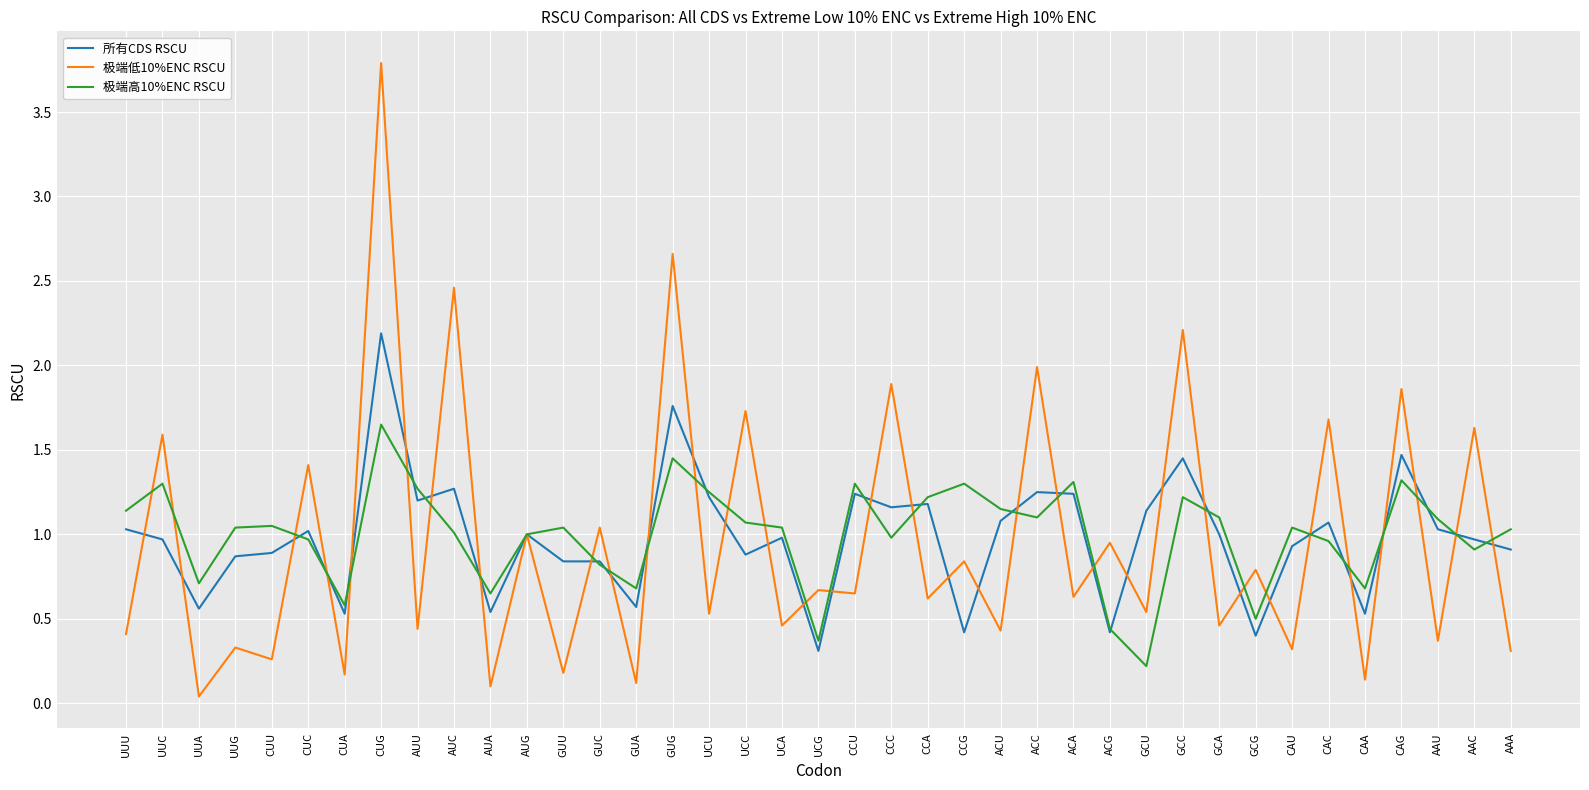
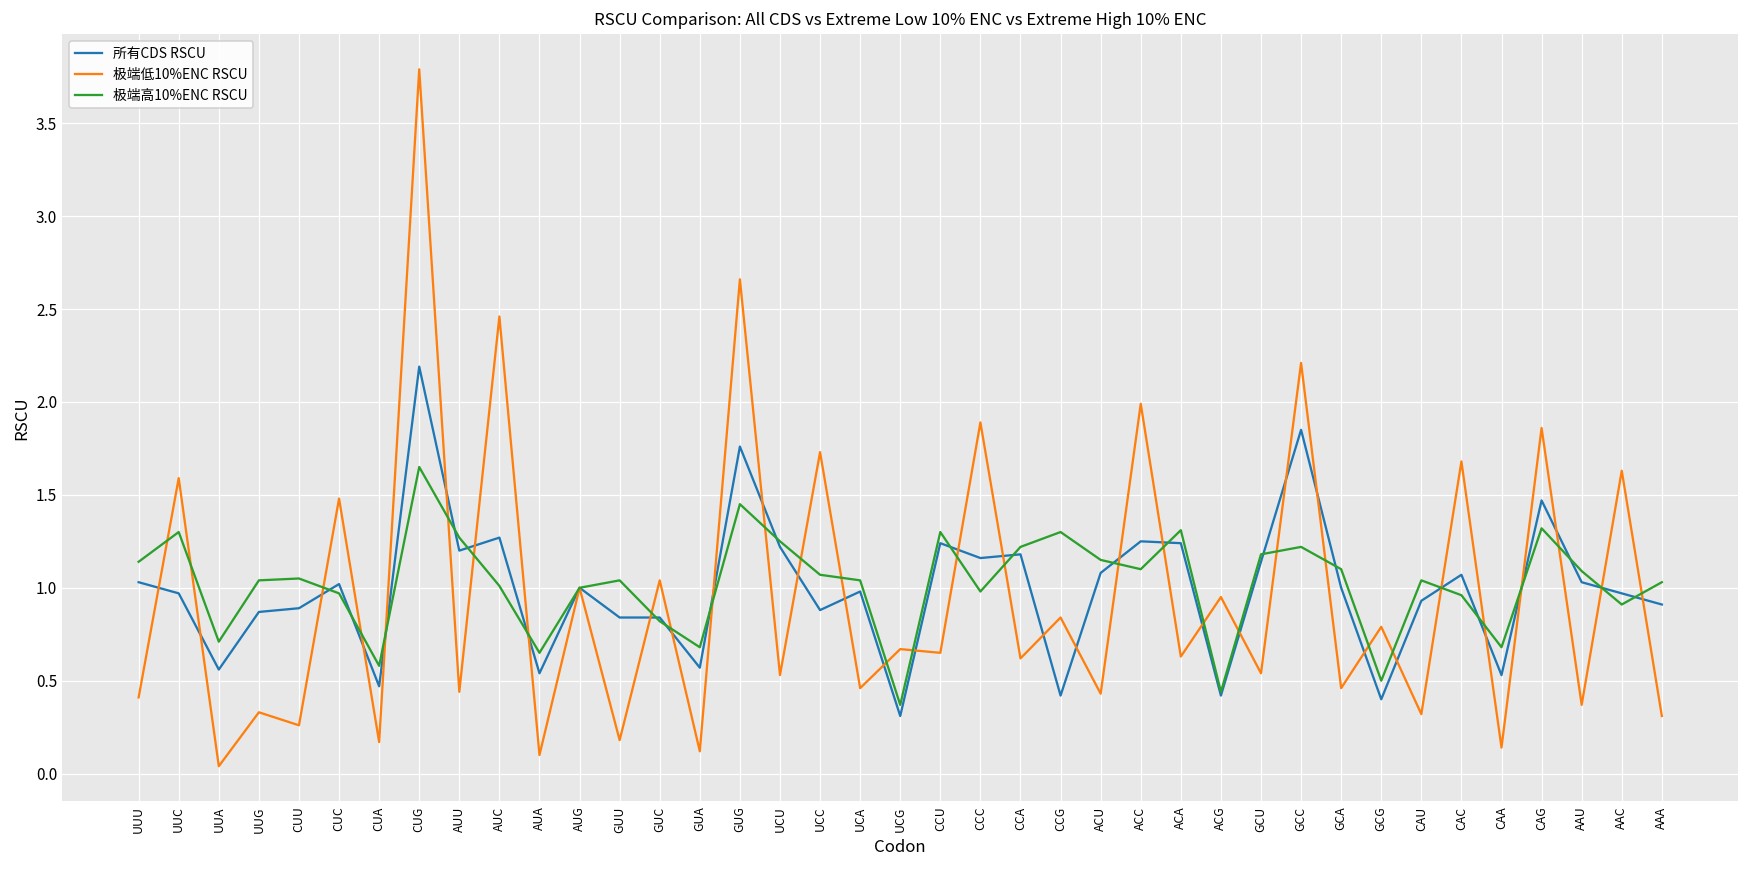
  {
    "所有CDS RSCU": {
      "UUU": 1.03,
      "UUC": 0.97,
      "UUA": 0.56,
      "UUG": 0.87,
      "CUU": 0.89,
      "CUC": 1.02,
-     "CUA": 0.53,
+     "CUA": 0.47,
      "CUG": 2.19,
      "AUU": 1.20,
      "AUC": 1.27,
      "AUA": 0.54,
      "GUU": 0.84,
      "GUC": 0.84,
      "GUA": 0.57,
      "GUG": 1.76,
      "UCU": 1.22,
      "UCC": 0.88,
      "UCA": 0.98,
      "UCG": 0.31,
      "CCU": 1.24,
      "CCC": 1.16,
      "CCA": 1.18,
      "CCG": 0.42,
      "ACU": 1.08,
      "ACC": 1.25,
      "ACA": 1.24,
      "ACG": 0.42,
      "GCU": 1.14,
-     "GCC": 1.45,
+     "GCC": 1.85,
      "GCA": 1.00,
      "GCG": 0.40,
      "CAU": 0.93,
      "CAC": 1.07,
      "CAA": 0.53,
      "CAG": 1.47,
      "AAU": 1.03,
      "AAC": 0.97,
      "AAA": 0.91
    },
    "极端低10%ENC RSCU": {
      "UUU": 0.41,
      "UUC": 1.59,
      "UUA": 0.04,
      "UUG": 0.33,
      "CUU": 0.26,
-     "CUC": 1.41,
+     "CUC": 1.48,
      "CUA": 0.17,
      "CUG": 3.79,
      "AUU": 0.44,
      "AUC": 2.46,
      "AUA": 0.10,
      "GUU": 0.18,
      "GUC": 1.04,
      "GUA": 0.12,
      "GUG": 2.66,
      "UCU": 0.53,
      "UCC": 1.73,
      "UCA": 0.46,
      "UCG": 0.67,
      "CCU": 0.65,
      "CCC": 1.89,
      "CCA": 0.62,
      "CCG": 0.84,
      "ACU": 0.43,
      "ACC": 1.99,
      "ACA": 0.63,
      "ACG": 0.95,
      "GCU": 0.54,
      "GCC": 2.21,
      "GCA": 0.46,
      "GCG": 0.79,
      "CAU": 0.32,
      "CAC": 1.68,
      "CAA": 0.14,
      "CAG": 1.86,
      "AAU": 0.37,
      "AAC": 1.63,
      "AAA": 0.31
    },
    "极端高10%ENC RSCU": {
      "UUU": 1.14,
      "UUC": 1.30,
      "UUA": 0.71,
      "UUG": 1.04,
      "CUU": 1.05,
      "CUC": 0.97,
      "CUA": 0.58,
      "CUG": 1.65,
      "AUU": 1.27,
      "AUC": 1.01,
      "AUA": 0.65,
      "GUU": 1.04,
      "GUC": 0.82,
      "GUA": 0.68,
      "GUG": 1.45,
      "UCU": 1.25,
      "UCC": 1.07,
      "UCA": 1.04,
      "UCG": 0.37,
      "CCU": 1.30,
      "CCC": 0.98,
      "CCA": 1.22,
      "CCG": 1.30,
      "ACU": 1.15,
      "ACC": 1.10,
      "ACA": 1.31,
      "ACG": 0.44,
-     "GCU": 0.22,
+     "GCU": 1.18,
      "GCC": 1.22,
      "GCA": 1.10,
      "GCG": 0.50,
      "CAU": 1.04,
      "CAC": 0.96,
      "CAA": 0.68,
      "CAG": 1.32,
      "AAU": 1.09,
      "AAC": 0.91,
      "AAA": 1.03
    }
  }
